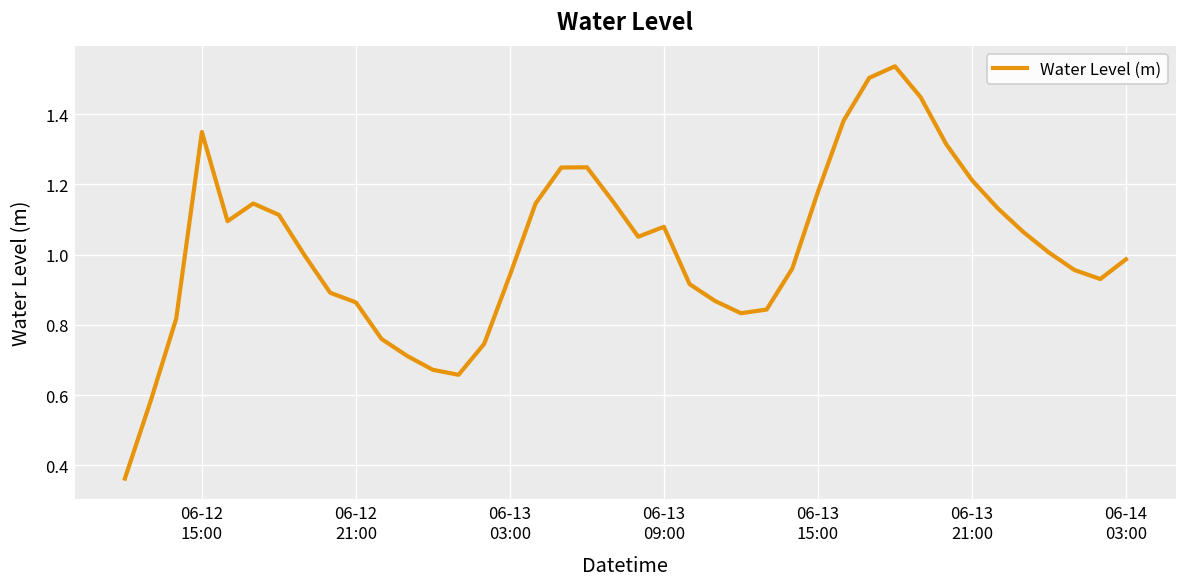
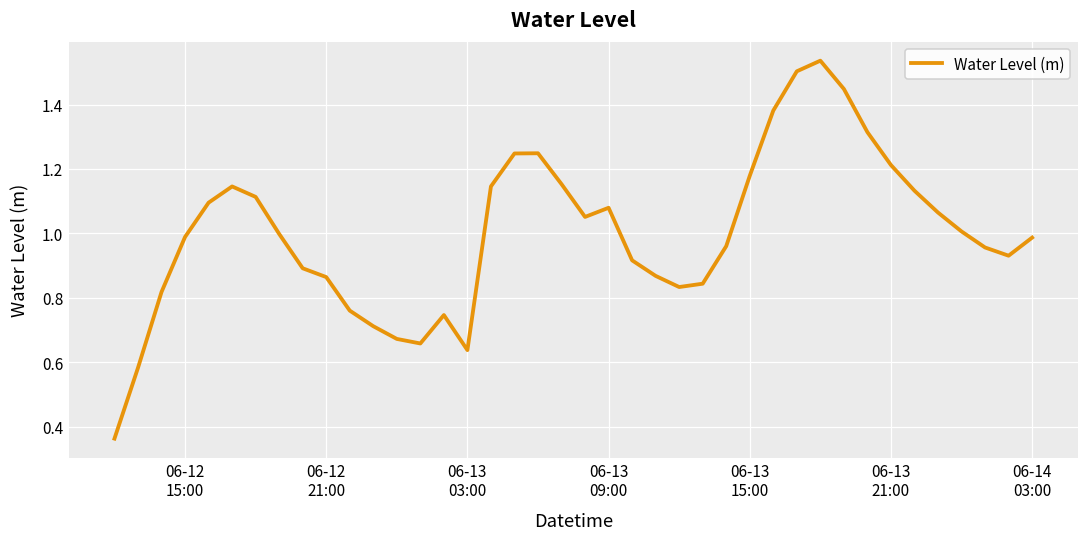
  {
-   "06-12 15:00": 1.35,
+   "06-12 15:00": 0.99,
    "06-12 21:00": 0.86,
-   "06-13 03:00": 0.94,
+   "06-13 03:00": 0.64,
    "06-13 09:00": 1.08,
    "06-13 15:00": 1.18,
    "06-13 21:00": 1.21,
    "06-14 03:00": 0.99
  }
